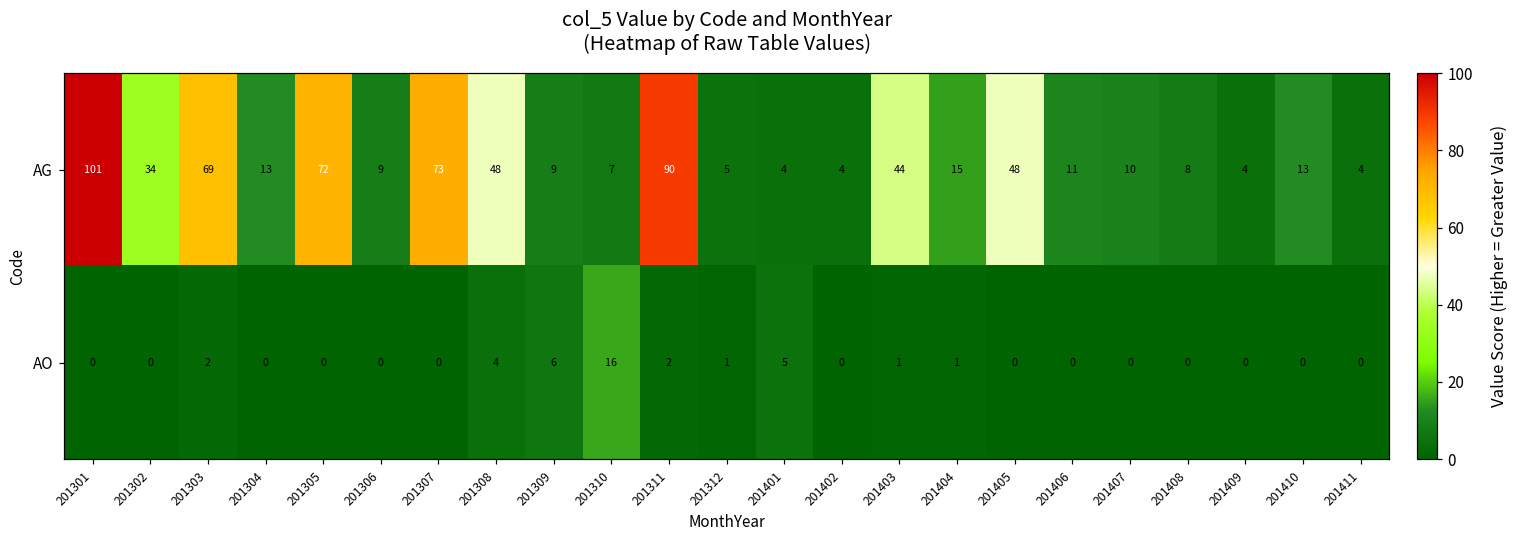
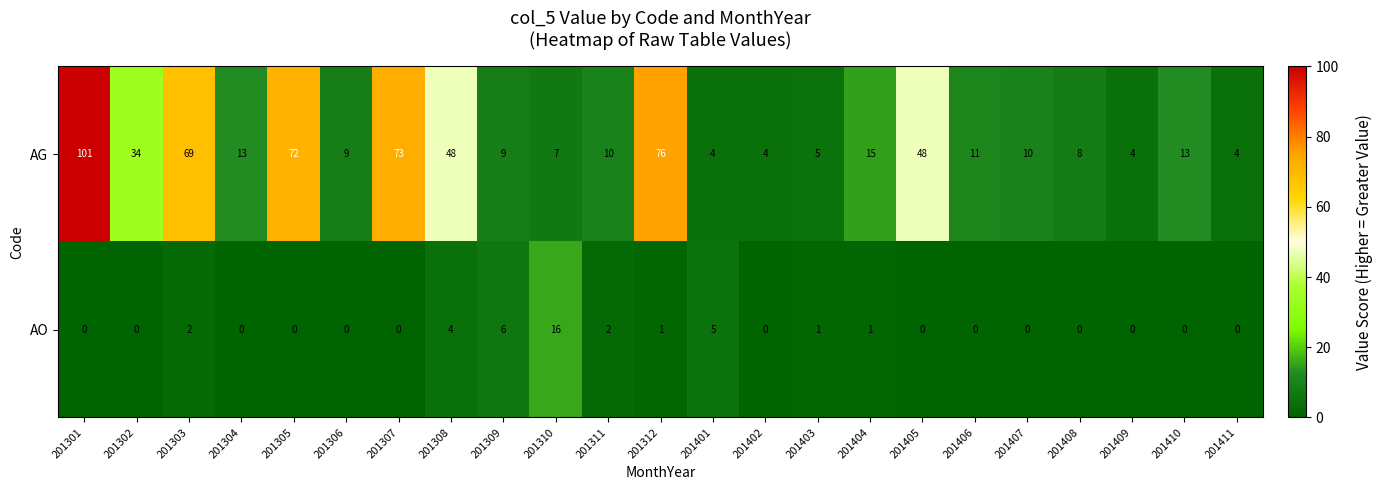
  {
    "AG": {
      "201301": 101,
      "201302": 34,
      "201303": 69,
      "201304": 13,
      "201305": 72,
      "201306": 9,
      "201307": 73,
      "201308": 48,
      "201309": 9,
      "201310": 7,
-     "201311": 90,
-     "201312": 5,
+     "201311": 10,
+     "201312": 76,
      "201401": 4,
      "201402": 4,
-     "201403": 44,
+     "201403": 5,
      "201404": 15,
      "201405": 48,
      "201406": 11,
      "201407": 10,
      "201408": 8,
      "201409": 4,
      "201410": 13,
      "201411": 4
    },
    "AO": {
      "201301": 0,
      "201302": 0,
      "201303": 2,
      "201304": 0,
      "201305": 0,
      "201306": 0,
      "201307": 0,
      "201308": 4,
      "201309": 6,
      "201310": 16,
      "201311": 2,
      "201312": 1,
      "201401": 5,
      "201402": 0,
      "201403": 1,
      "201404": 1,
      "201405": 0,
      "201406": 0,
      "201407": 0,
      "201408": 0,
      "201409": 0,
      "201410": 0,
      "201411": 0
    }
  }
